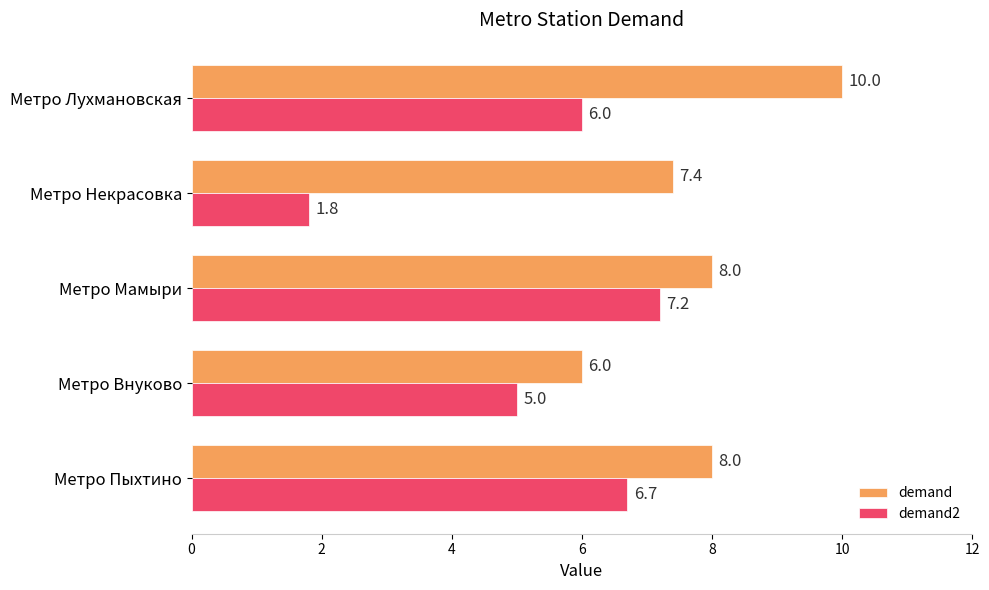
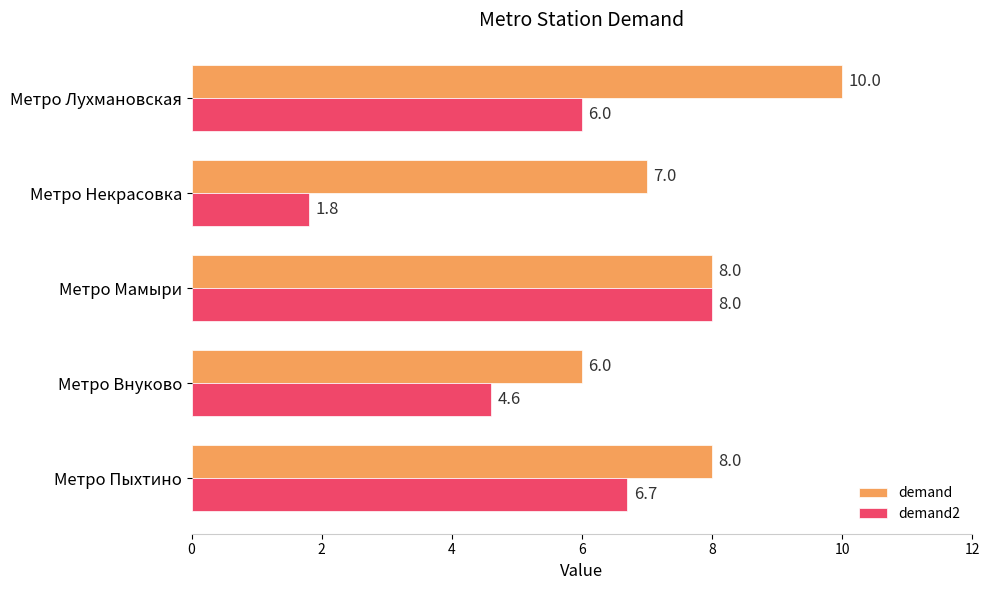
  {
    "demand": {
      "Метро Лухмановская": 10.0,
-     "Метро Некрасовка": 7.4,
+     "Метро Некрасовка": 7.0,
      "Метро Мамыри": 8.0,
      "Метро Внуково": 6.0,
      "Метро Пыхтино": 8.0
    },
    "demand2": {
      "Метро Лухмановская": 6.0,
      "Метро Некрасовка": 1.8,
-     "Метро Мамыри": 7.2,
-     "Метро Внуково": 5.0,
+     "Метро Мамыри": 8.0,
+     "Метро Внуково": 4.6,
      "Метро Пыхтино": 6.7
    }
  }
